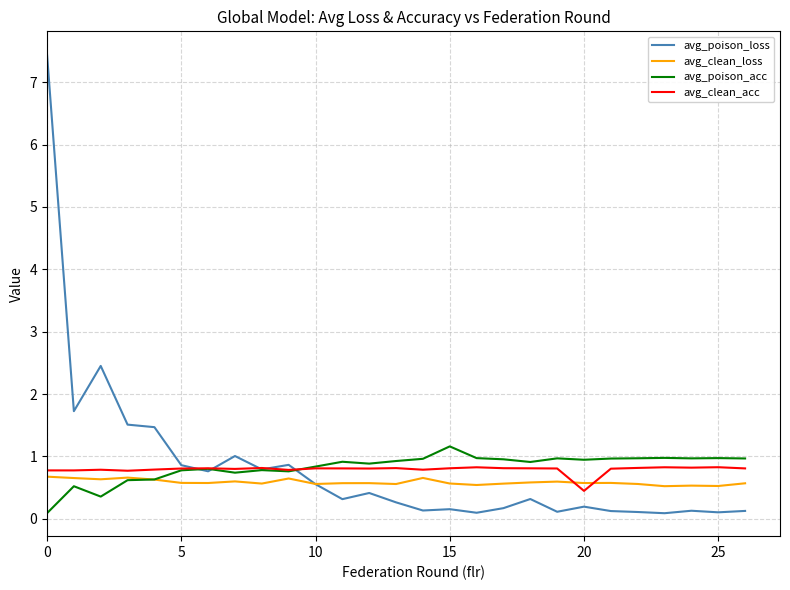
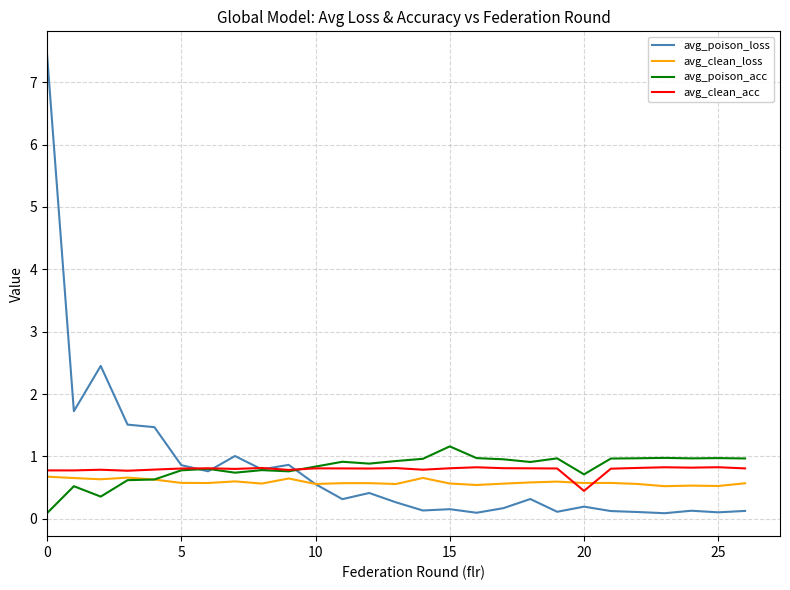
  {
    "avg_poison_loss": {
      "0": 7.4,
      "5": 0.9,
      "15": 0.2,
      "20": 0.2,
      "25": 0.1
    },
    "avg_clean_loss": {
      "0": 0.7,
      "5": 0.6,
      "15": 0.6,
      "20": 0.6,
      "25": 0.5
    },
    "avg_poison_acc": {
      "0": 0.1,
      "15": 1.2,
-     "20": 0.9,
+     "20": 0.7,
      "25": 1.0
    },
    "avg_clean_acc": {
      "0": 0.8,
      "15": 0.8,
      "20": 0.4,
      "25": 0.8
    }
  }
